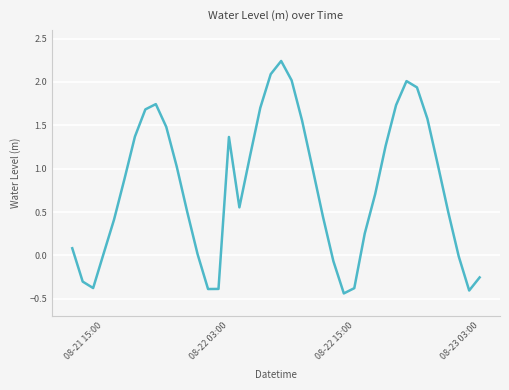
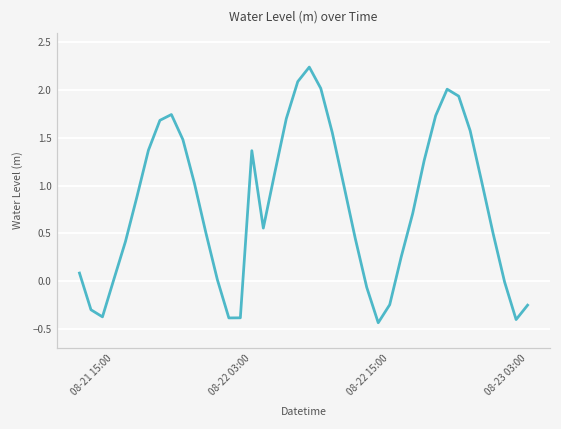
  {
    "08-21 15:00": 0.0,
    "08-22 03:00": 1.4,
-   "08-22 15:00": -0.4,
+   "08-22 15:00": -0.2,
    "08-23 03:00": -0.3
  }
